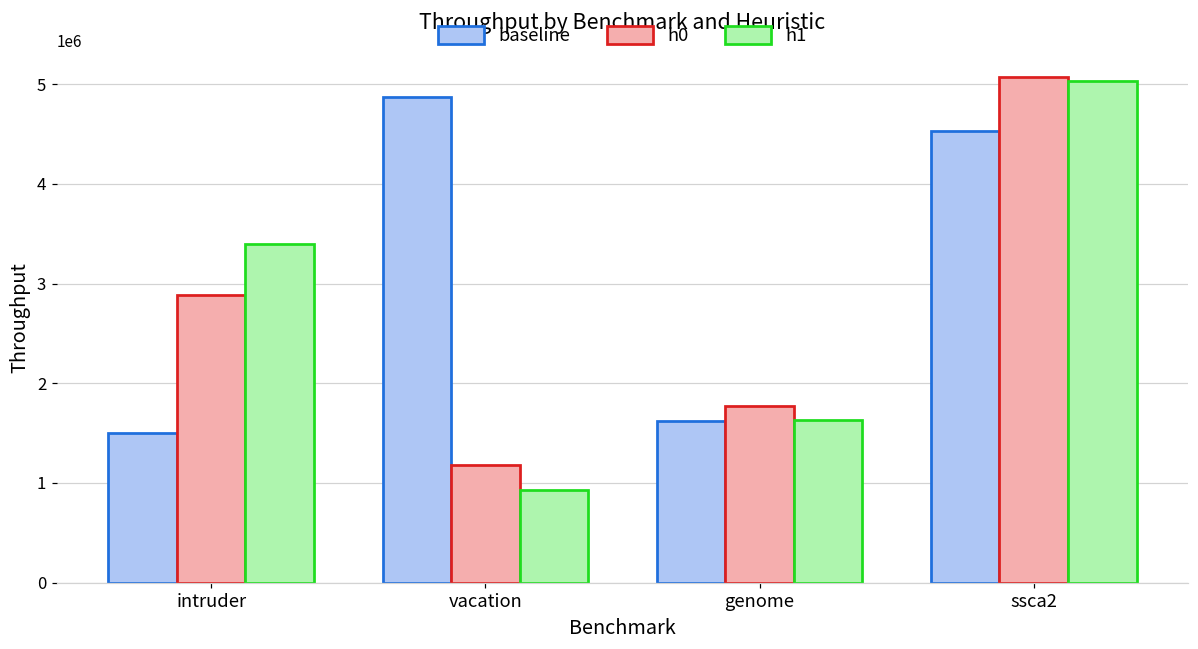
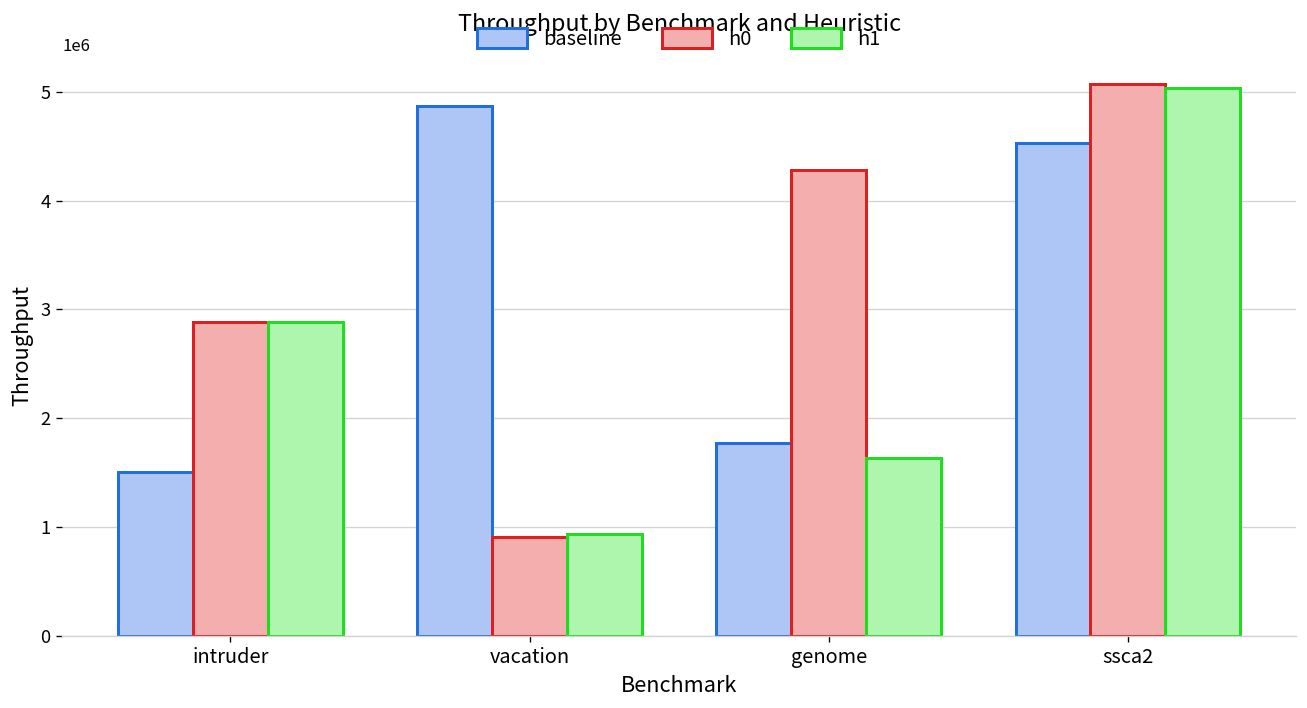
  {
    "baseline": {
      "intruder": 1500000,
      "vacation": 4900000,
-     "genome": 1600000,
+     "genome": 1800000,
      "ssca2": 4500000
    },
    "h0": {
      "intruder": 2900000,
-     "vacation": 1200000,
-     "genome": 1800000,
+     "vacation": 900000,
+     "genome": 4300000,
      "ssca2": 5100000
    },
    "h1": {
-     "intruder": 3400000,
+     "intruder": 2900000,
      "vacation": 900000,
      "genome": 1600000,
      "ssca2": 5000000
    }
  }
